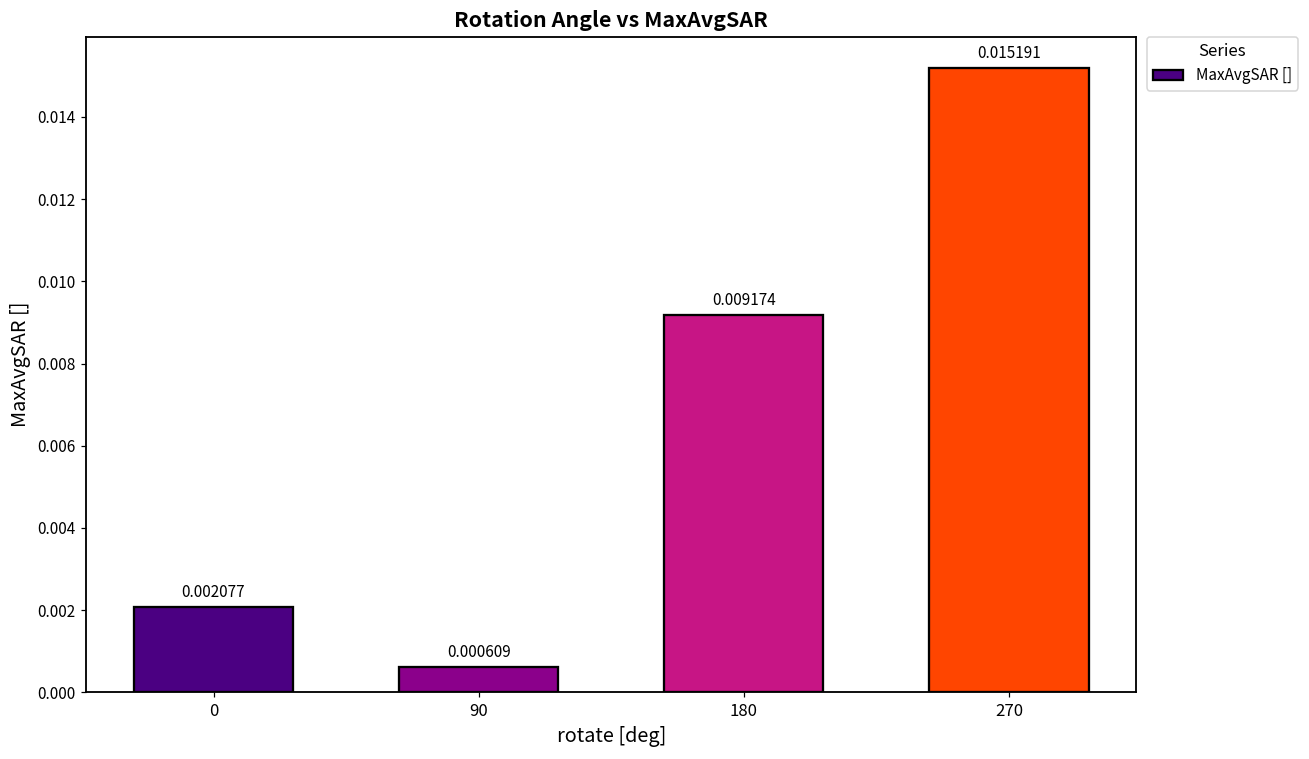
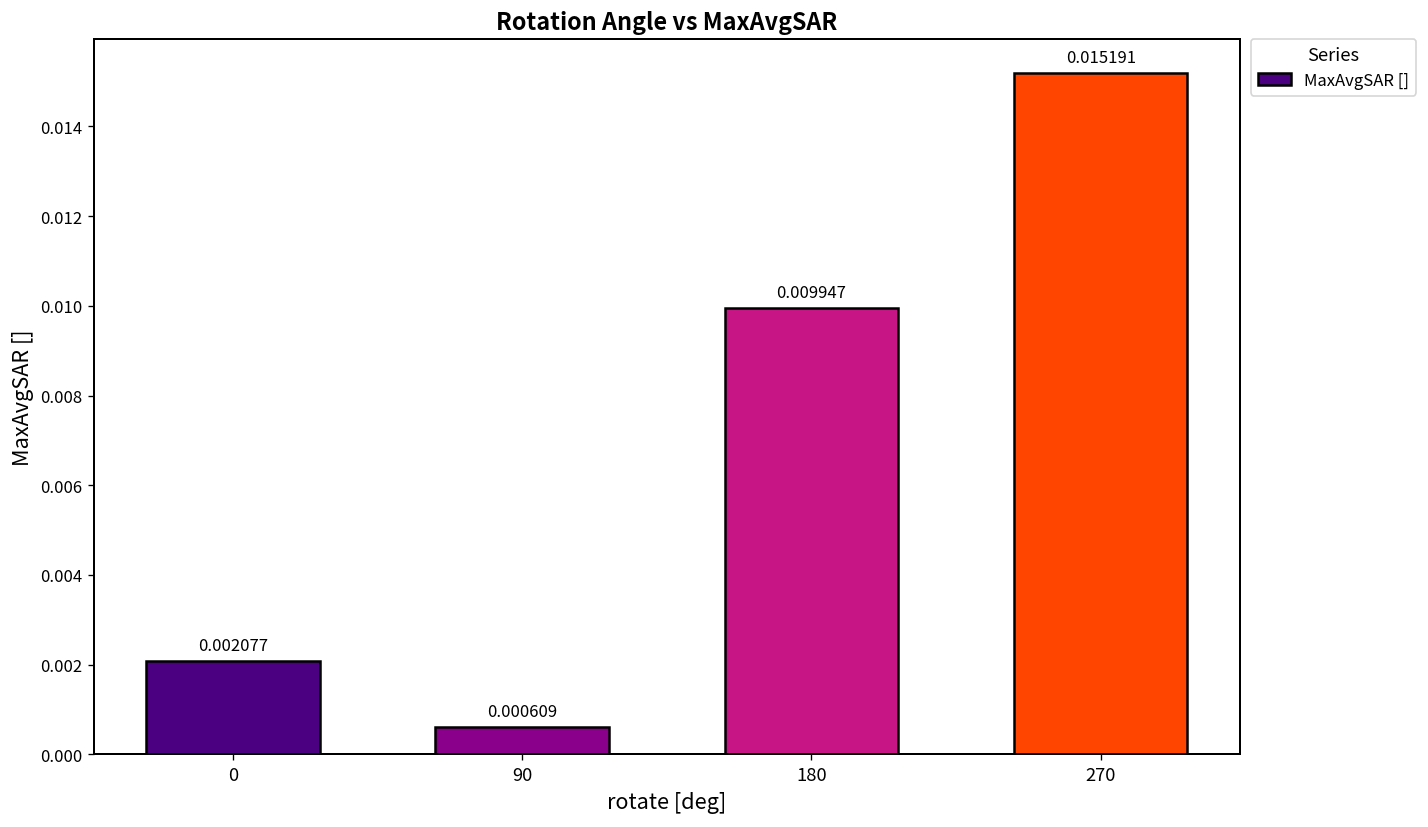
  {
    "0": 0.002077,
    "90": 0.000609,
-   "180": 0.009174,
+   "180": 0.009947,
    "270": 0.015191
  }
